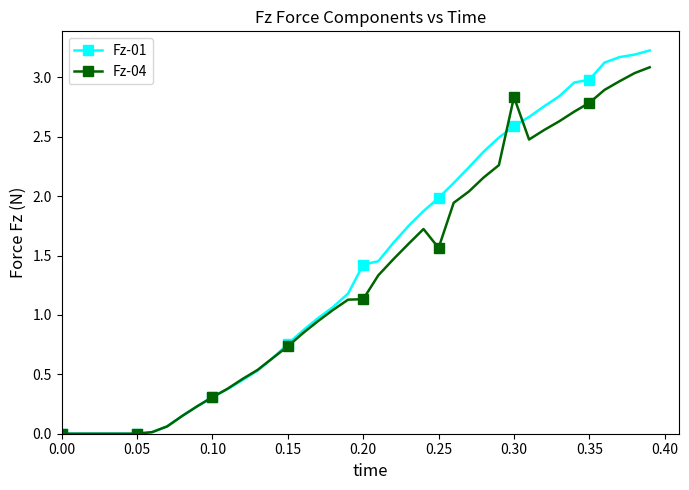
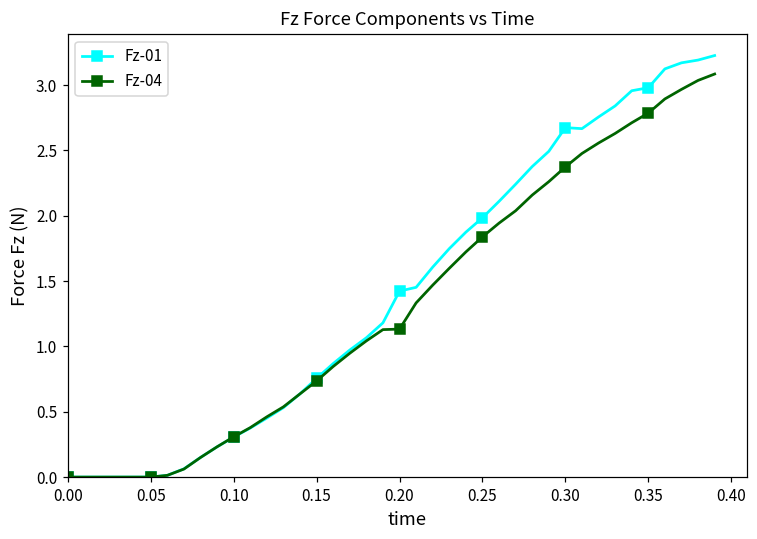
  {
    "Fz-01": {
      "0.20": 1.42,
      "0.25": 1.98,
-     "0.30": 2.59,
+     "0.30": 2.67,
      "0.35": 2.98
    },
    "Fz-04": {
      "0.20": 1.13,
-     "0.25": 1.56,
-     "0.30": 2.83,
+     "0.25": 1.84,
+     "0.30": 2.37,
      "0.35": 2.79
    }
  }
